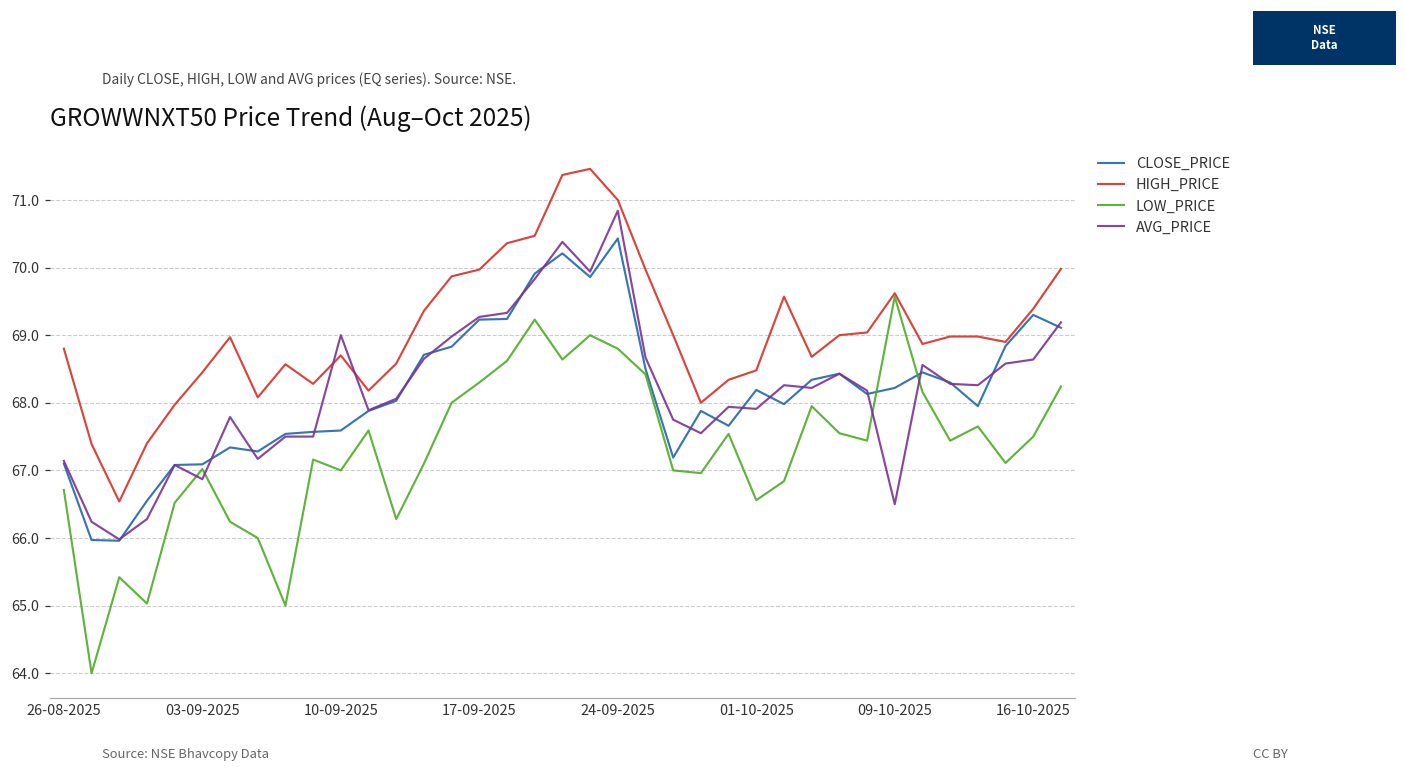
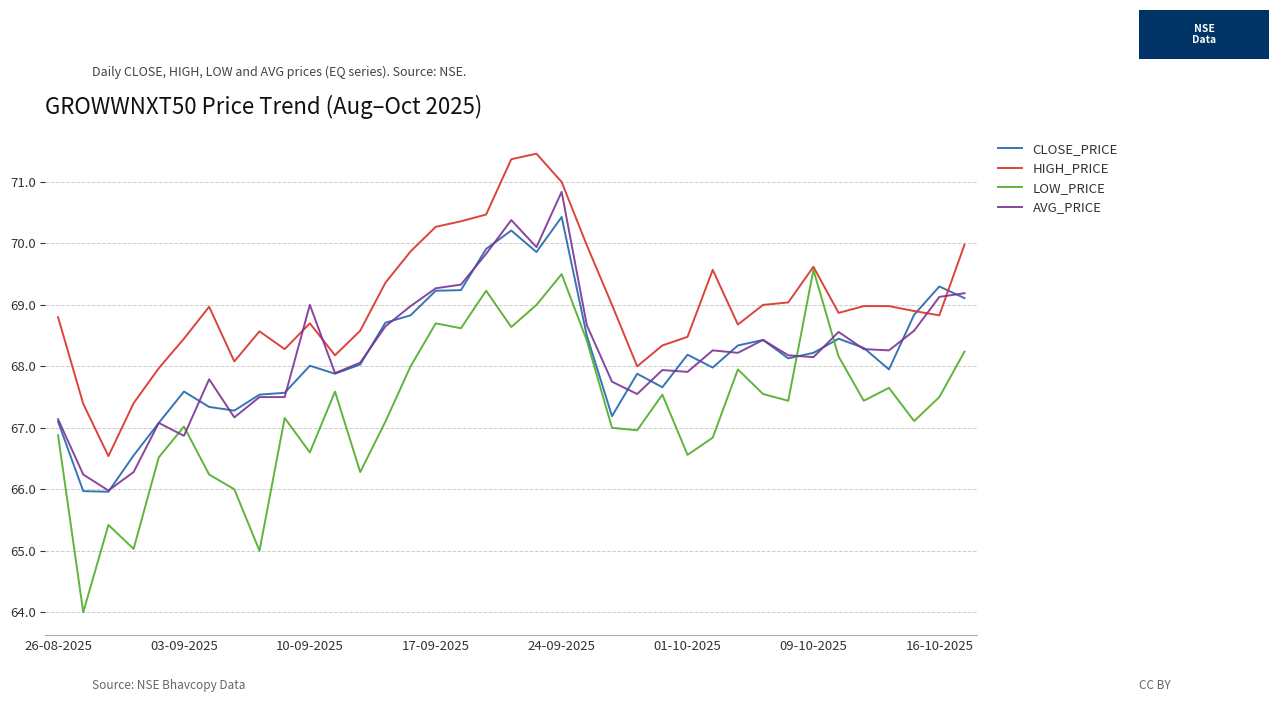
  {
    "CLOSE_PRICE": {
-     "03-09-2025": 67.1,
-     "10-09-2025": 67.6,
+     "03-09-2025": 67.6,
+     "10-09-2025": 68.0,
      "24-09-2025": 70.4,
      "01-10-2025": 68.2,
      "09-10-2025": 68.2,
      "16-10-2025": 69.3
    },
    "HIGH_PRICE": {
      "26-08-2025": 68.8,
      "03-09-2025": 68.5,
      "10-09-2025": 68.7,
-     "17-09-2025": 70.0,
+     "17-09-2025": 70.3,
      "24-09-2025": 71.0,
      "01-10-2025": 68.5,
      "09-10-2025": 69.6,
-     "16-10-2025": 69.4
+     "16-10-2025": 68.8
    },
    "LOW_PRICE": {
-     "26-08-2025": 66.7,
+     "26-08-2025": 66.9,
      "03-09-2025": 67.0,
-     "10-09-2025": 67.0,
-     "17-09-2025": 68.3,
-     "24-09-2025": 68.8,
+     "10-09-2025": 66.6,
+     "17-09-2025": 68.7,
+     "24-09-2025": 69.5,
      "01-10-2025": 66.6,
      "09-10-2025": 69.6,
      "16-10-2025": 67.5
    },
    "AVG_PRICE": {
      "03-09-2025": 66.9,
      "10-09-2025": 69.0,
      "24-09-2025": 70.8,
      "01-10-2025": 67.9,
-     "09-10-2025": 66.5,
-     "16-10-2025": 68.6
+     "09-10-2025": 68.2,
+     "16-10-2025": 69.1
    }
  }
